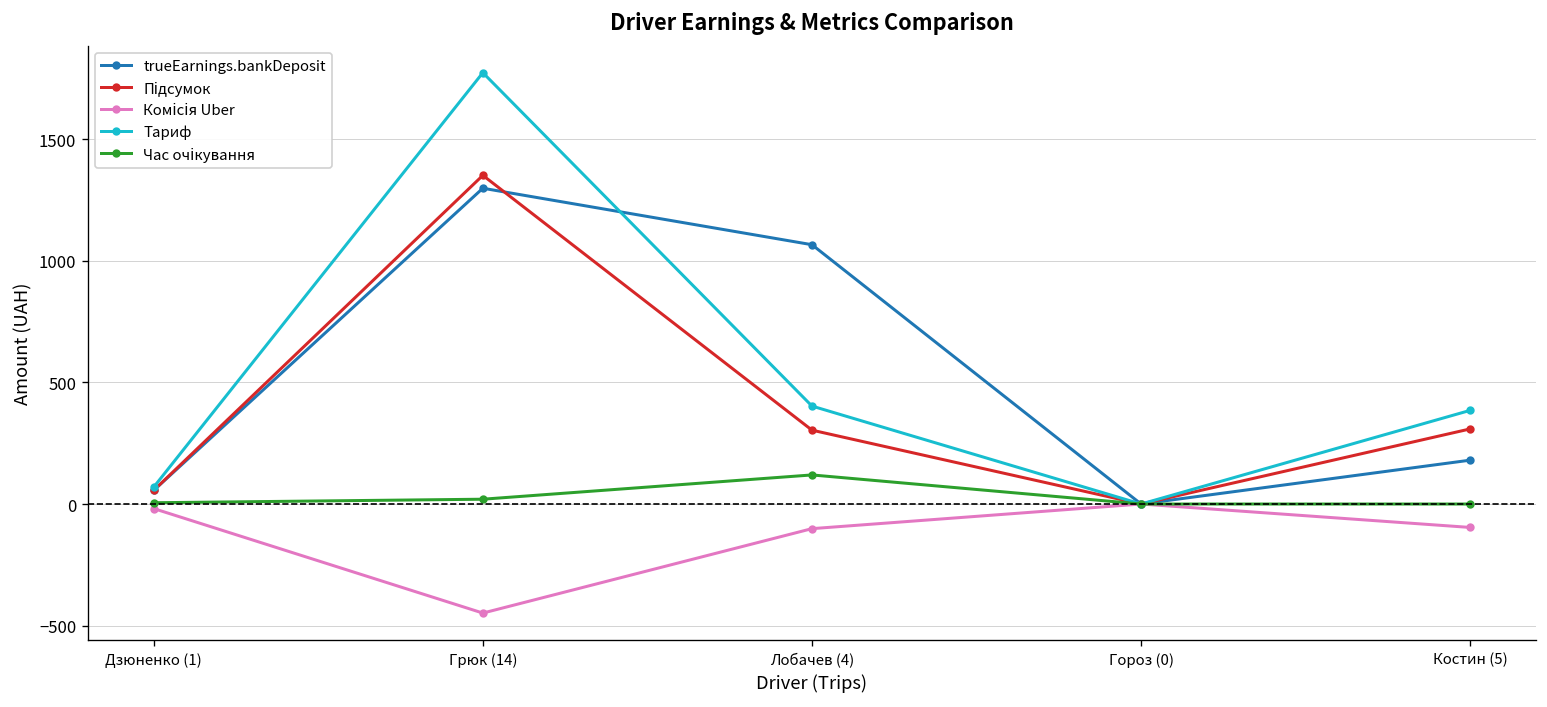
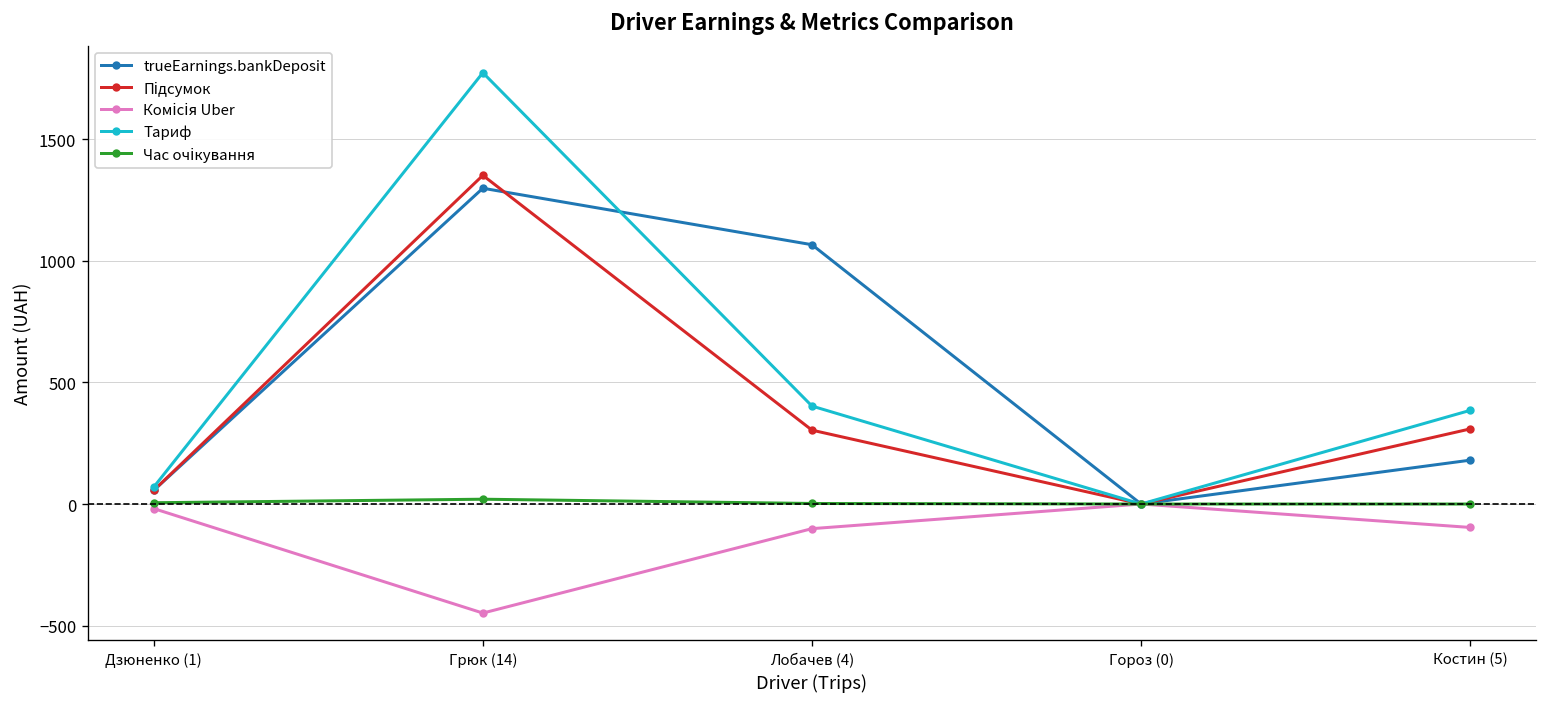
  {
    "trueEarnings.bankDeposit": {
      "Грюк (14)": 1300,
      "Лобачев (4)": 1070,
      "Костин (5)": 180
    },
    "Підсумок": {
      "Грюк (14)": 1350,
      "Лобачев (4)": 300,
      "Костин (5)": 310
    },
    "Комісія Uber": {
      "Дзюненко (1)": -20,
      "Грюк (14)": -450,
      "Лобачев (4)": -100,
      "Костин (5)": -100
    },
    "Тариф": {
      "Дзюненко (1)": 70,
      "Грюк (14)": 1770,
      "Лобачев (4)": 400,
      "Костин (5)": 390
    },
    "Час очікування": {
      "Дзюненко (1)": 10,
      "Грюк (14)": 20,
-     "Лобачев (4)": 120,
+     "Лобачев (4)": 0,
      "Костин (5)": 0
    }
  }
